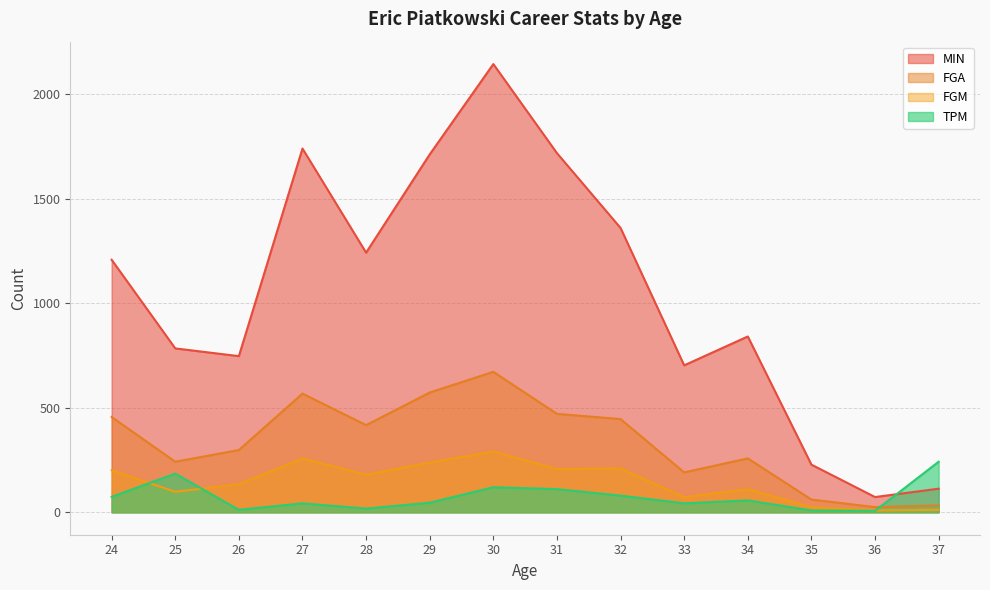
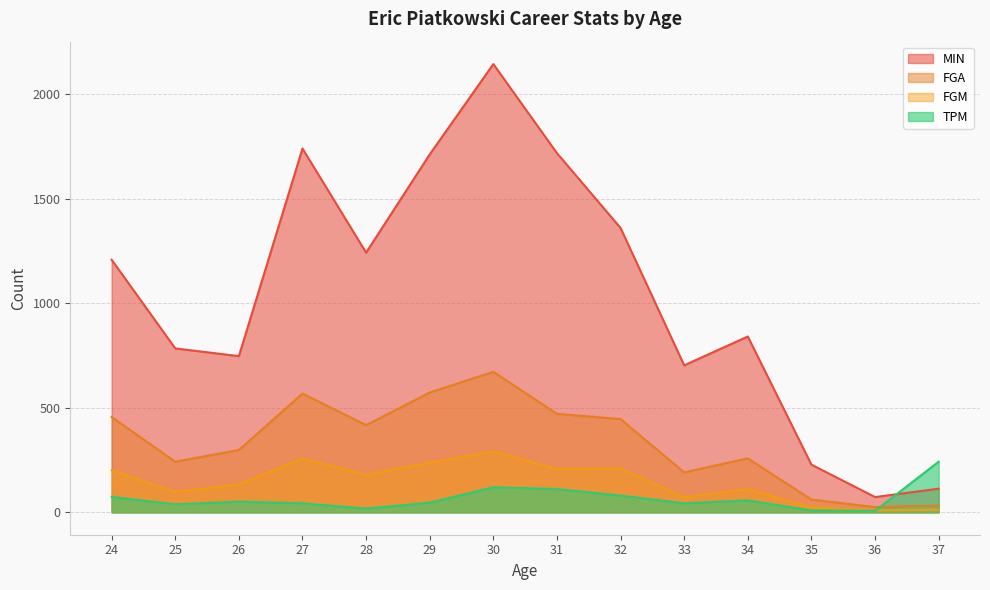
  {
    "TPM": {
      "24": 70,
-     "25": 190,
-     "26": 10,
+     "25": 40,
+     "26": 50,
      "27": 40,
      "28": 20,
      "29": 50,
      "30": 120,
      "31": 110,
      "32": 80,
      "33": 40,
      "34": 60,
      "35": 10,
      "37": 240
    }
  }
